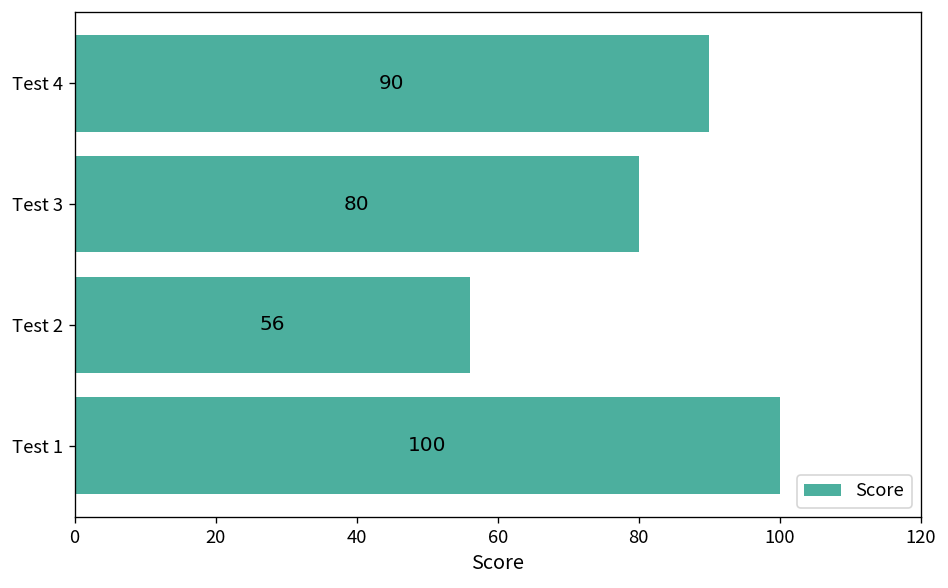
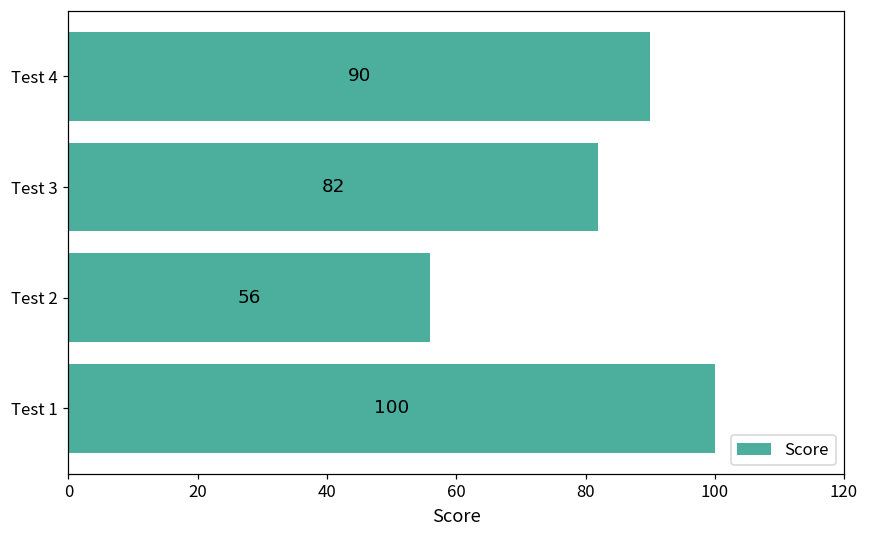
  {
    "Test 4": 90,
-   "Test 3": 80,
+   "Test 3": 82,
    "Test 2": 56,
    "Test 1": 100
  }
